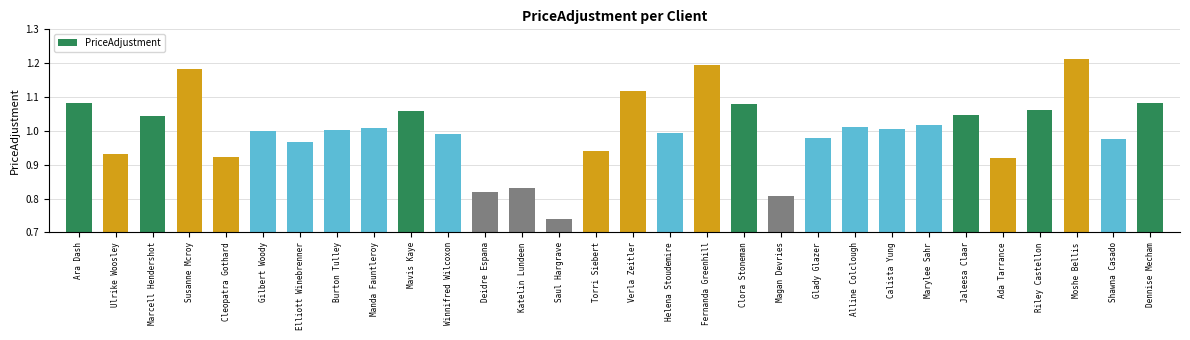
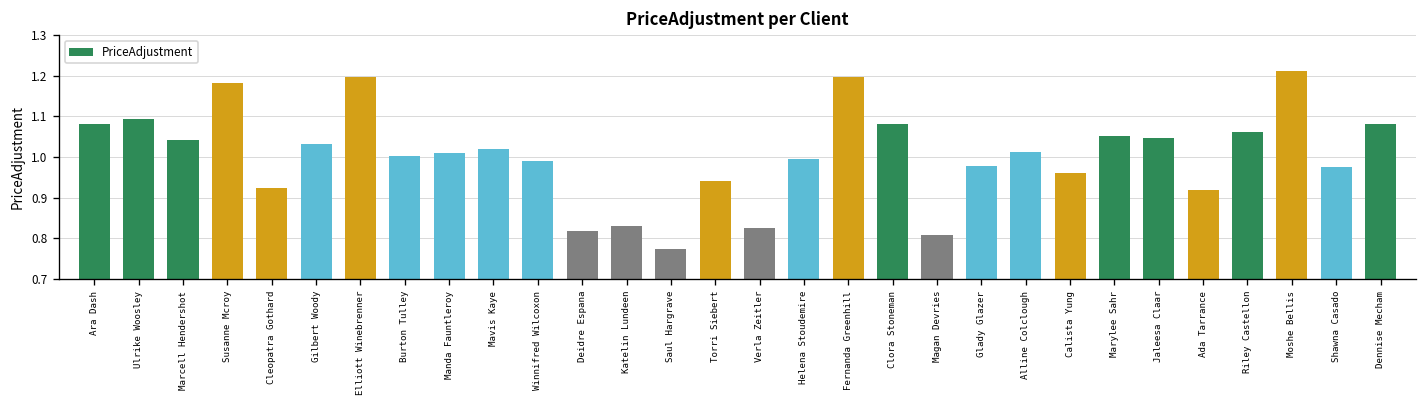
  {
    "Ara Dash": 1.08,
-   "Ulrike Woosley": 0.93,
+   "Ulrike Woosley": 1.09,
    "Marcell Hendershot": 1.04,
    "Susanne Mcroy": 1.18,
    "Cleopatra Gothard": 0.92,
-   "Gilbert Woody": 1.00,
-   "Elliott Winebrenner": 0.97,
+   "Gilbert Woody": 1.03,
+   "Elliott Winebrenner": 1.20,
    "Burton Tulley": 1.00,
    "Manda Fauntleroy": 1.01,
-   "Mavis Kaye": 1.06,
+   "Mavis Kaye": 1.02,
    "Winnifred Wilcoxon": 0.99,
    "Deidre Espana": 0.82,
    "Katelin Lundeen": 0.83,
-   "Saul Hargrave": 0.74,
+   "Saul Hargrave": 0.77,
    "Torri Siebert": 0.94,
-   "Verla Zeitler": 1.12,
+   "Verla Zeitler": 0.83,
    "Helena Stoudemire": 1.00,
    "Fernanda Greenhill": 1.20,
    "Clora Stoneman": 1.08,
    "Magan Devries": 0.81,
    "Glady Glazer": 0.98,
    "Alline Colclough": 1.01,
-   "Calista Yung": 1.00,
-   "Marylee Sahr": 1.02,
+   "Calista Yung": 0.96,
+   "Marylee Sahr": 1.05,
    "Jaleesa Claar": 1.05,
    "Ada Tarrance": 0.92,
    "Riley Castellon": 1.06,
    "Moshe Bellis": 1.21,
    "Shawna Casado": 0.98,
    "Dennise Mecham": 1.08
  }
